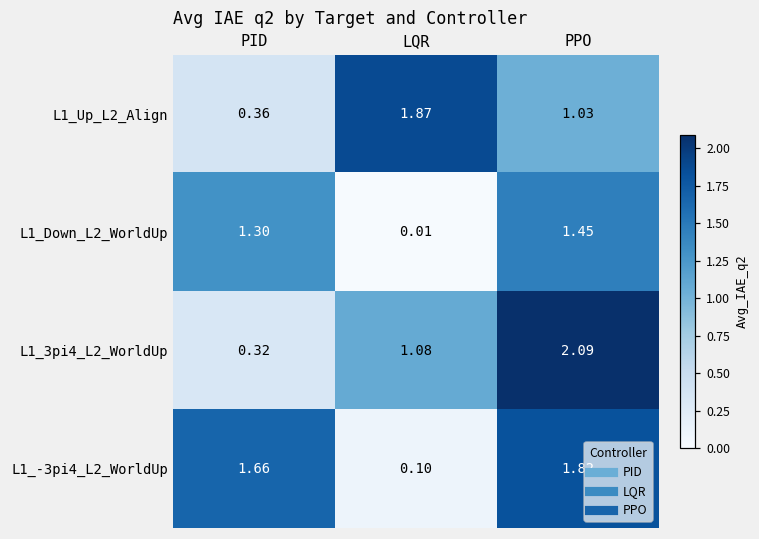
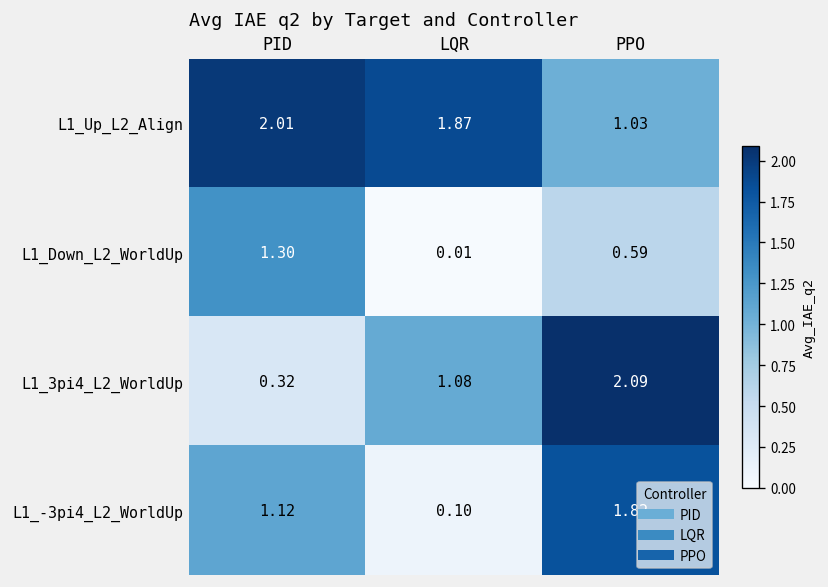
  {
    "L1_Up_L2_Align": {
-     "PID": 0.36,
+     "PID": 2.01,
      "LQR": 1.87,
      "PPO": 1.03
    },
    "L1_Down_L2_WorldUp": {
      "PID": 1.30,
      "LQR": 0.01,
-     "PPO": 1.45
+     "PPO": 0.59
    },
    "L1_3pi4_L2_WorldUp": {
      "PID": 0.32,
      "LQR": 1.08,
      "PPO": 2.09
    },
    "L1_-3pi4_L2_WorldUp": {
-     "PID": 1.66,
+     "PID": 1.12,
      "LQR": 0.10
    }
  }
